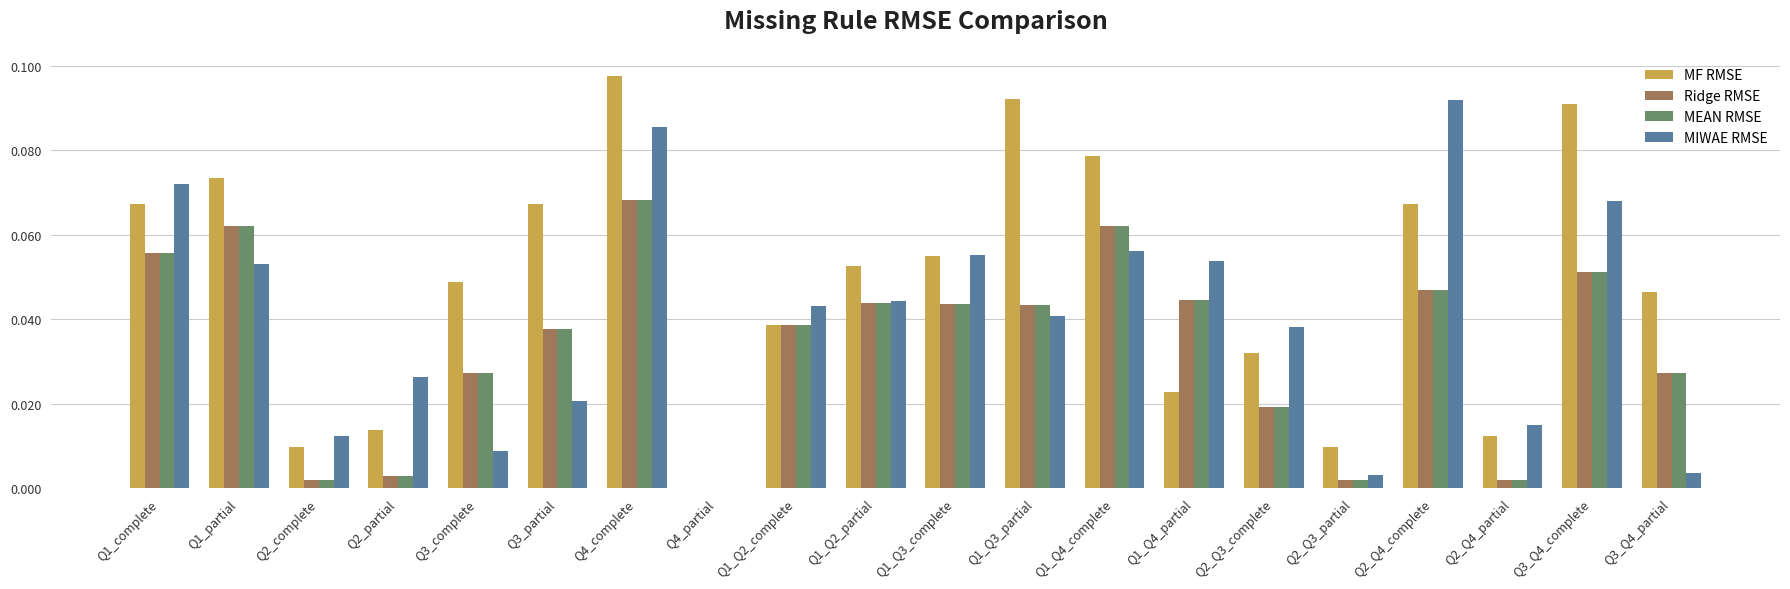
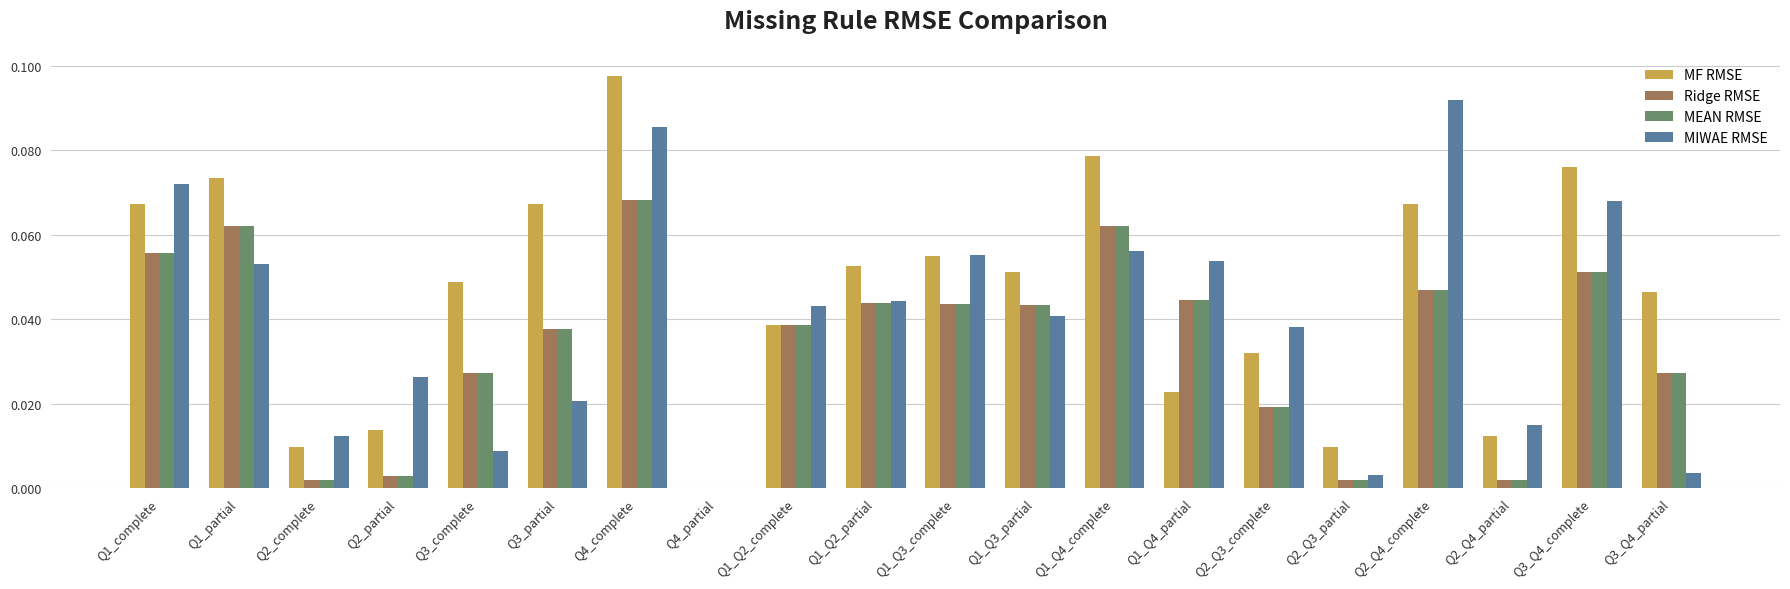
  {
    "MF RMSE": {
      "Q1_complete": 0.067,
      "Q1_partial": 0.073,
      "Q2_complete": 0.010,
      "Q2_partial": 0.014,
      "Q3_complete": 0.049,
      "Q3_partial": 0.067,
      "Q4_complete": 0.097,
      "Q4_partial": 0.000,
      "Q1_Q2_complete": 0.039,
      "Q1_Q2_partial": 0.053,
      "Q1_Q3_complete": 0.055,
-     "Q1_Q3_partial": 0.092,
+     "Q1_Q3_partial": 0.051,
      "Q1_Q4_complete": 0.079,
      "Q1_Q4_partial": 0.023,
      "Q2_Q3_complete": 0.032,
      "Q2_Q3_partial": 0.010,
      "Q2_Q4_complete": 0.067,
      "Q2_Q4_partial": 0.012,
-     "Q3_Q4_complete": 0.091,
+     "Q3_Q4_complete": 0.076,
      "Q3_Q4_partial": 0.046
    }
  }
